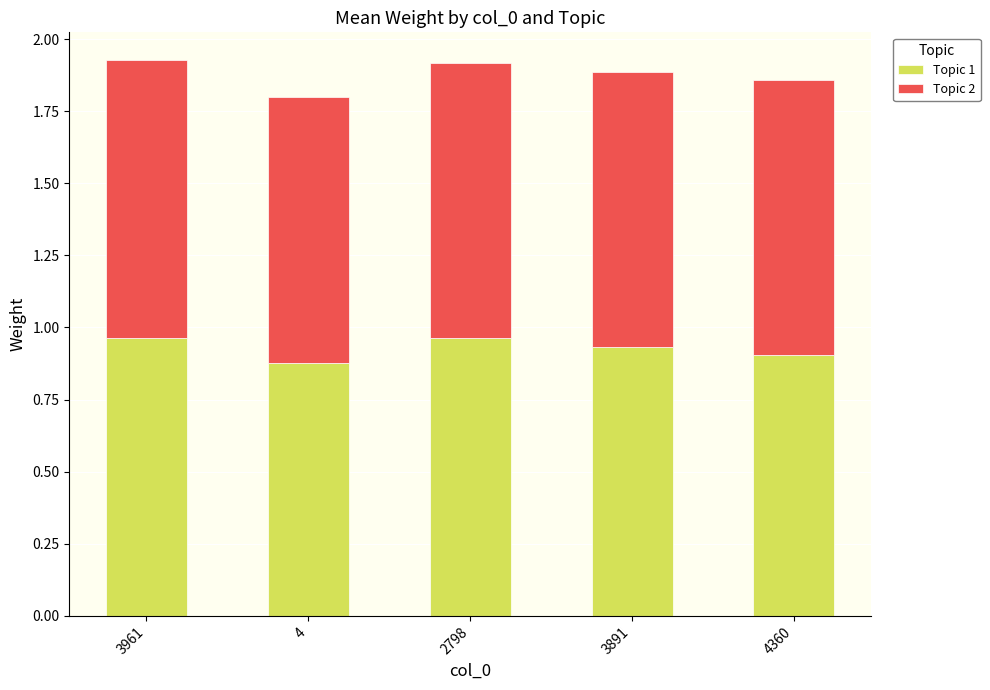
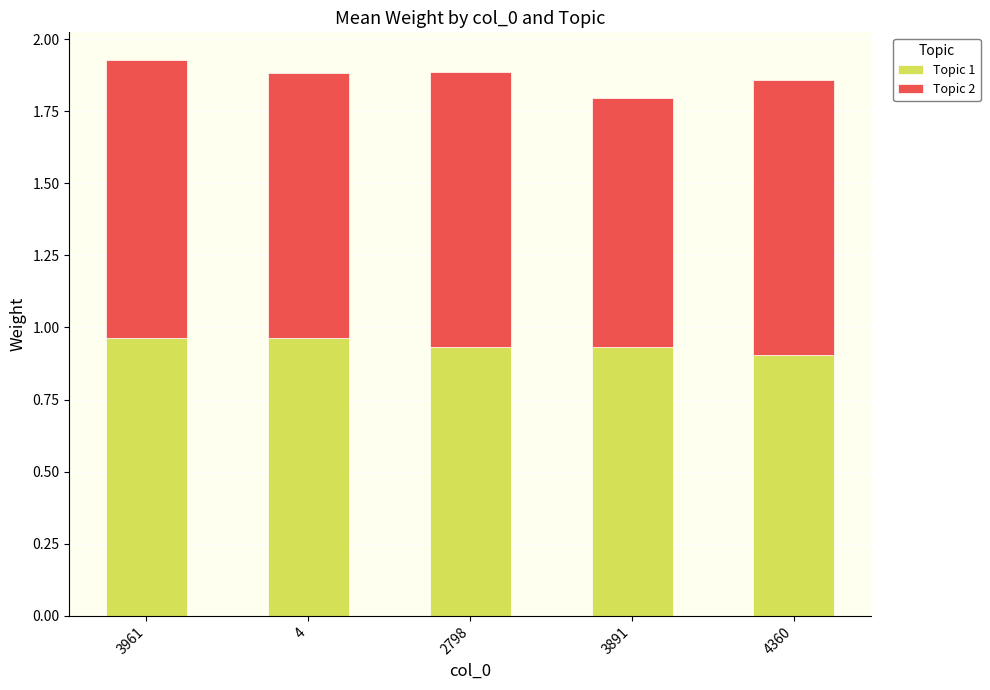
  {
    "Topic 1": {
      "3961": 0.96,
-     "4": 0.88,
-     "2798": 0.96,
+     "4": 0.96,
+     "2798": 0.93,
      "3891": 0.93,
      "4360": 0.91
    },
    "Topic 2": {
      "3961": 0.96,
      "4": 0.92,
      "2798": 0.95,
-     "3891": 0.95,
+     "3891": 0.86,
      "4360": 0.95
    }
  }
